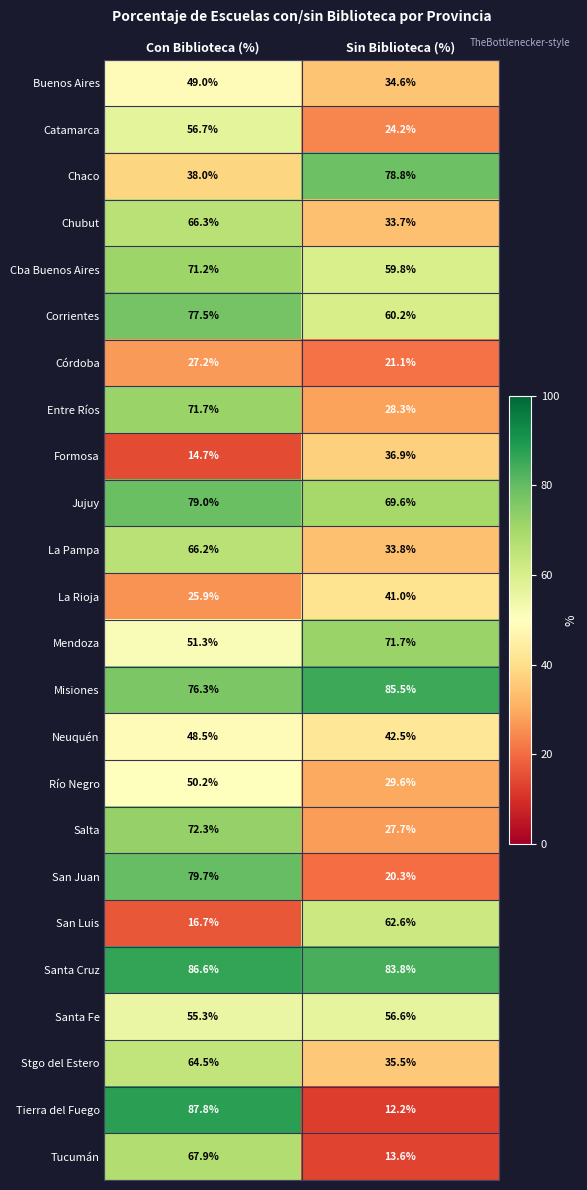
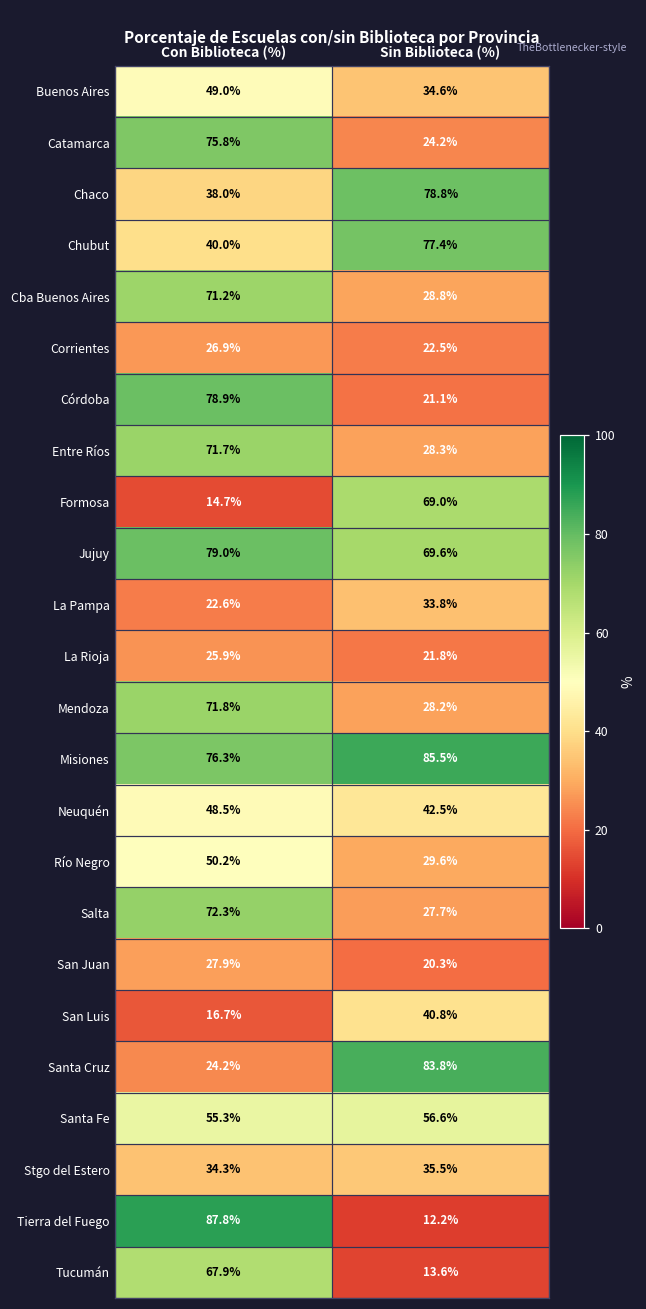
  {
    "Buenos Aires": {
      "Con Biblioteca (%)": "49.0%",
      "Sin Biblioteca (%)": "34.6%"
    },
    "Catamarca": {
-     "Con Biblioteca (%)": "56.7%",
+     "Con Biblioteca (%)": "75.8%",
      "Sin Biblioteca (%)": "24.2%"
    },
    "Chaco": {
      "Con Biblioteca (%)": "38.0%",
      "Sin Biblioteca (%)": "78.8%"
    },
    "Chubut": {
-     "Con Biblioteca (%)": "66.3%",
-     "Sin Biblioteca (%)": "33.7%"
+     "Con Biblioteca (%)": "40.0%",
+     "Sin Biblioteca (%)": "77.4%"
    },
    "Cba Buenos Aires": {
      "Con Biblioteca (%)": "71.2%",
-     "Sin Biblioteca (%)": "59.8%"
+     "Sin Biblioteca (%)": "28.8%"
    },
    "Corrientes": {
-     "Con Biblioteca (%)": "77.5%",
-     "Sin Biblioteca (%)": "60.2%"
+     "Con Biblioteca (%)": "26.9%",
+     "Sin Biblioteca (%)": "22.5%"
    },
    "Córdoba": {
-     "Con Biblioteca (%)": "27.2%",
+     "Con Biblioteca (%)": "78.9%",
      "Sin Biblioteca (%)": "21.1%"
    },
    "Entre Ríos": {
      "Con Biblioteca (%)": "71.7%",
      "Sin Biblioteca (%)": "28.3%"
    },
    "Formosa": {
      "Con Biblioteca (%)": "14.7%",
-     "Sin Biblioteca (%)": "36.9%"
+     "Sin Biblioteca (%)": "69.0%"
    },
    "Jujuy": {
      "Con Biblioteca (%)": "79.0%",
      "Sin Biblioteca (%)": "69.6%"
    },
    "La Pampa": {
-     "Con Biblioteca (%)": "66.2%",
+     "Con Biblioteca (%)": "22.6%",
      "Sin Biblioteca (%)": "33.8%"
    },
    "La Rioja": {
      "Con Biblioteca (%)": "25.9%",
-     "Sin Biblioteca (%)": "41.0%"
+     "Sin Biblioteca (%)": "21.8%"
    },
    "Mendoza": {
-     "Con Biblioteca (%)": "51.3%",
-     "Sin Biblioteca (%)": "71.7%"
+     "Con Biblioteca (%)": "71.8%",
+     "Sin Biblioteca (%)": "28.2%"
    },
    "Misiones": {
      "Con Biblioteca (%)": "76.3%",
      "Sin Biblioteca (%)": "85.5%"
    },
    "Neuquén": {
      "Con Biblioteca (%)": "48.5%",
      "Sin Biblioteca (%)": "42.5%"
    },
    "Río Negro": {
      "Con Biblioteca (%)": "50.2%",
      "Sin Biblioteca (%)": "29.6%"
    },
    "Salta": {
      "Con Biblioteca (%)": "72.3%",
      "Sin Biblioteca (%)": "27.7%"
    },
    "San Juan": {
-     "Con Biblioteca (%)": "79.7%",
+     "Con Biblioteca (%)": "27.9%",
      "Sin Biblioteca (%)": "20.3%"
    },
    "San Luis": {
      "Con Biblioteca (%)": "16.7%",
-     "Sin Biblioteca (%)": "62.6%"
+     "Sin Biblioteca (%)": "40.8%"
    },
    "Santa Cruz": {
-     "Con Biblioteca (%)": "86.6%",
+     "Con Biblioteca (%)": "24.2%",
      "Sin Biblioteca (%)": "83.8%"
    },
    "Santa Fe": {
      "Con Biblioteca (%)": "55.3%",
      "Sin Biblioteca (%)": "56.6%"
    },
    "Stgo del Estero": {
-     "Con Biblioteca (%)": "64.5%",
+     "Con Biblioteca (%)": "34.3%",
      "Sin Biblioteca (%)": "35.5%"
    },
    "Tierra del Fuego": {
      "Con Biblioteca (%)": "87.8%",
      "Sin Biblioteca (%)": "12.2%"
    },
    "Tucumán": {
      "Con Biblioteca (%)": "67.9%",
      "Sin Biblioteca (%)": "13.6%"
    }
  }
